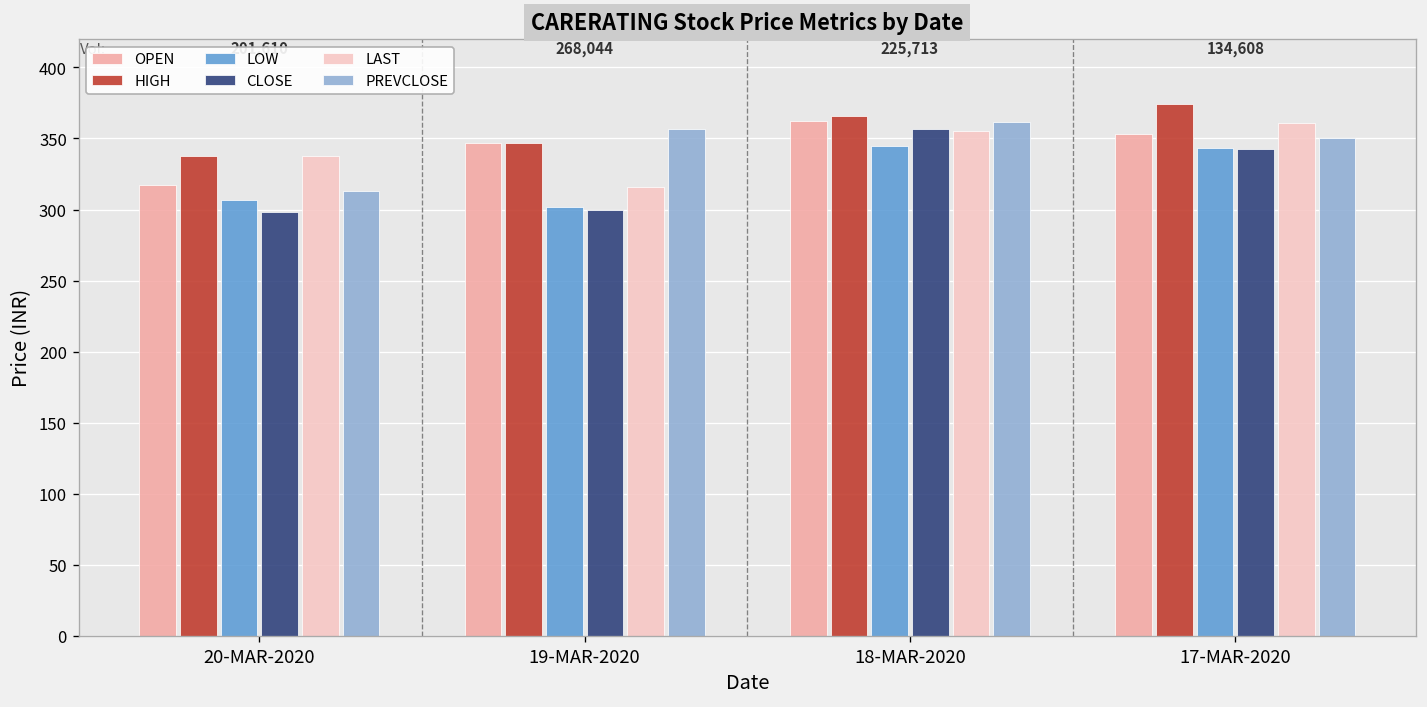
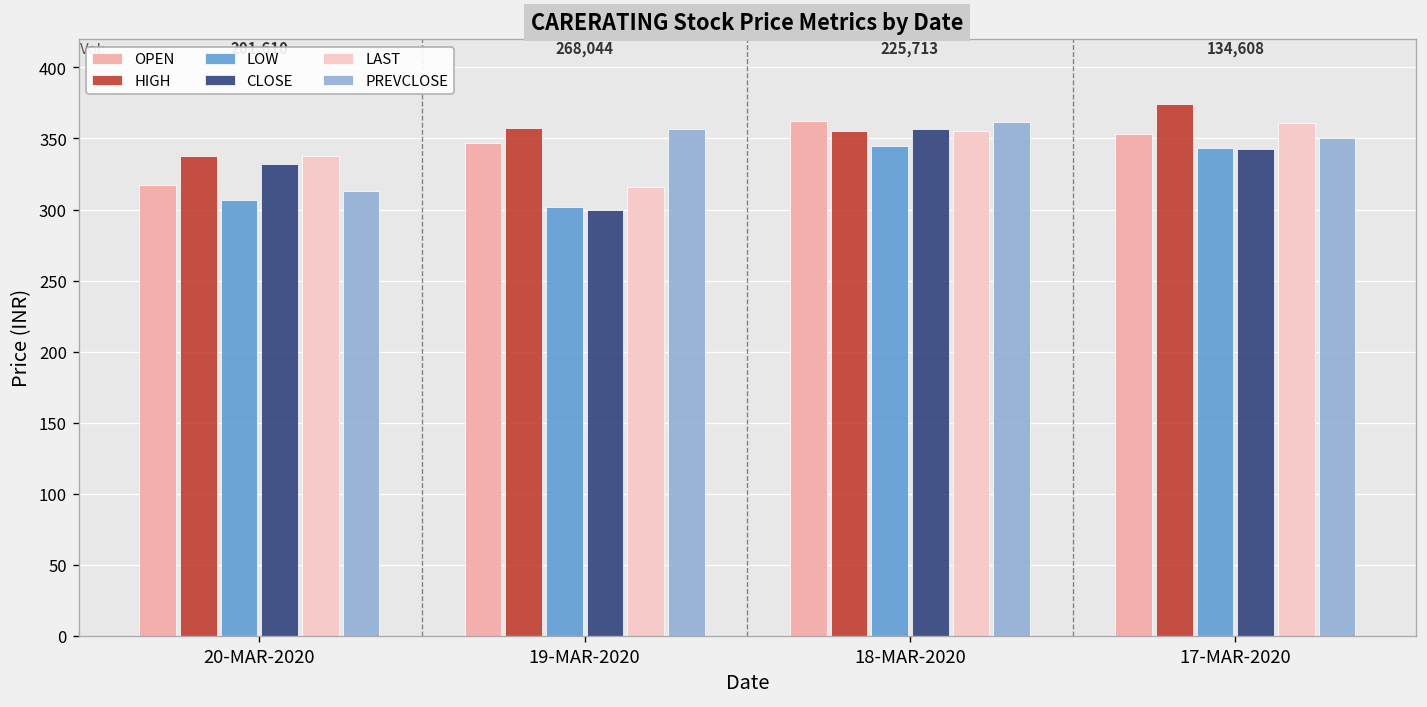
  {
    "HIGH": {
      "20-MAR-2020": 338,
-     "19-MAR-2020": 347,
-     "18-MAR-2020": 366,
+     "19-MAR-2020": 357,
+     "18-MAR-2020": 355,
      "17-MAR-2020": 375
    },
    "CLOSE": {
-     "20-MAR-2020": 298,
+     "20-MAR-2020": 332,
      "19-MAR-2020": 300,
      "18-MAR-2020": 357,
      "17-MAR-2020": 342
    }
  }
